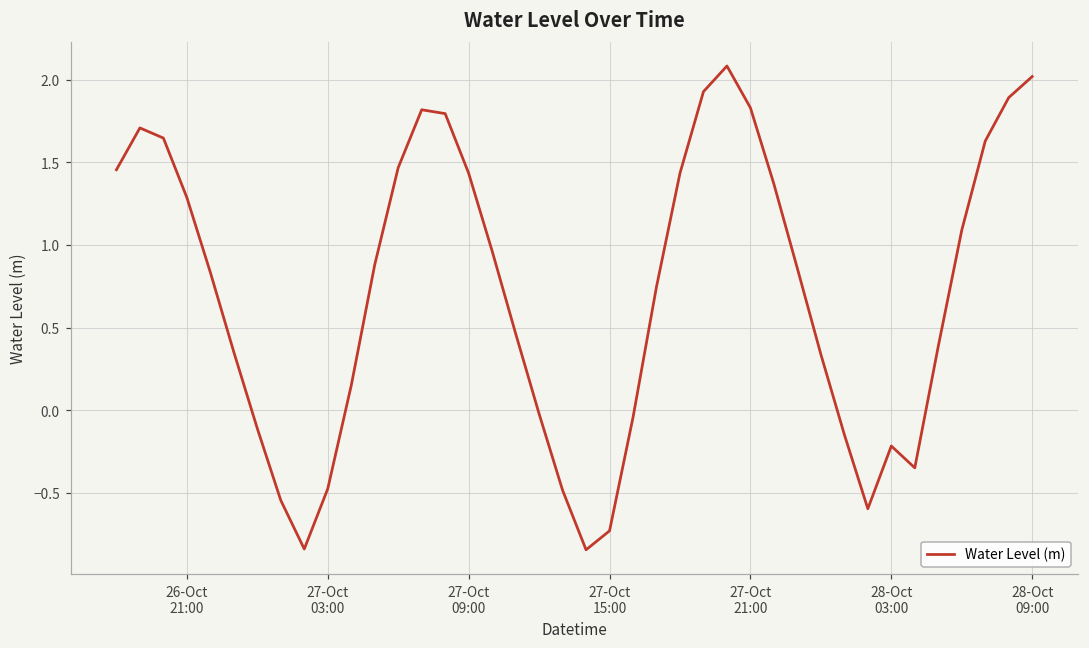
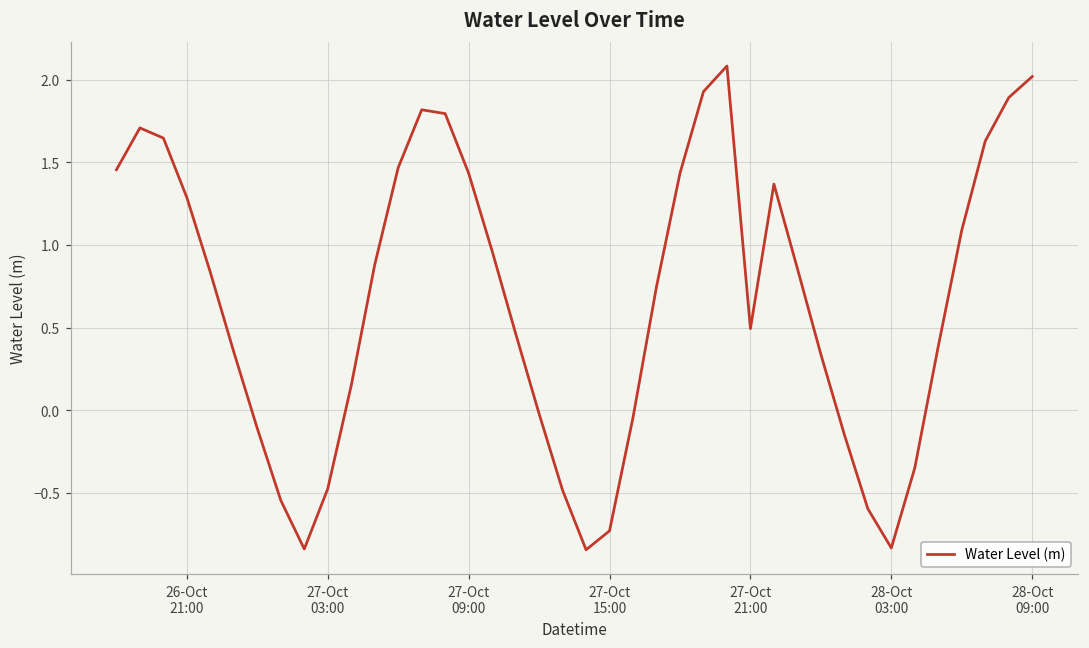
  {
    "26-Oct 21:00": 1.29,
    "27-Oct 03:00": -0.48,
    "27-Oct 09:00": 1.43,
    "27-Oct 15:00": -0.73,
-   "27-Oct 21:00": 1.83,
-   "28-Oct 03:00": -0.22,
+   "27-Oct 21:00": 0.49,
+   "28-Oct 03:00": -0.83,
    "28-Oct 09:00": 2.02
  }
